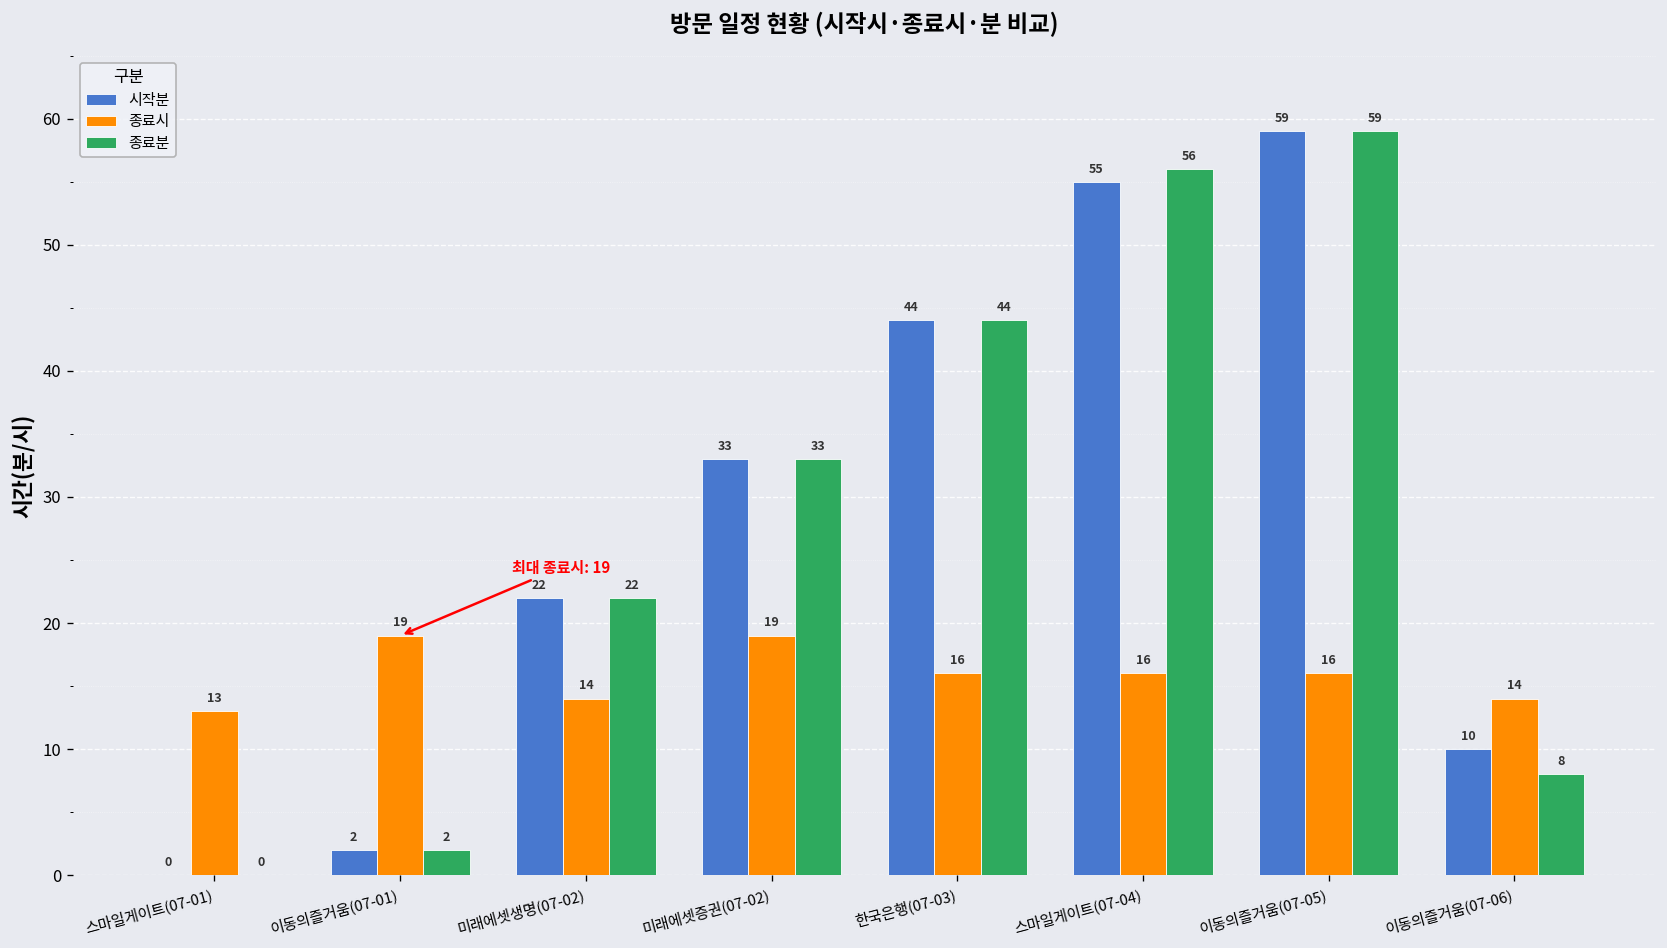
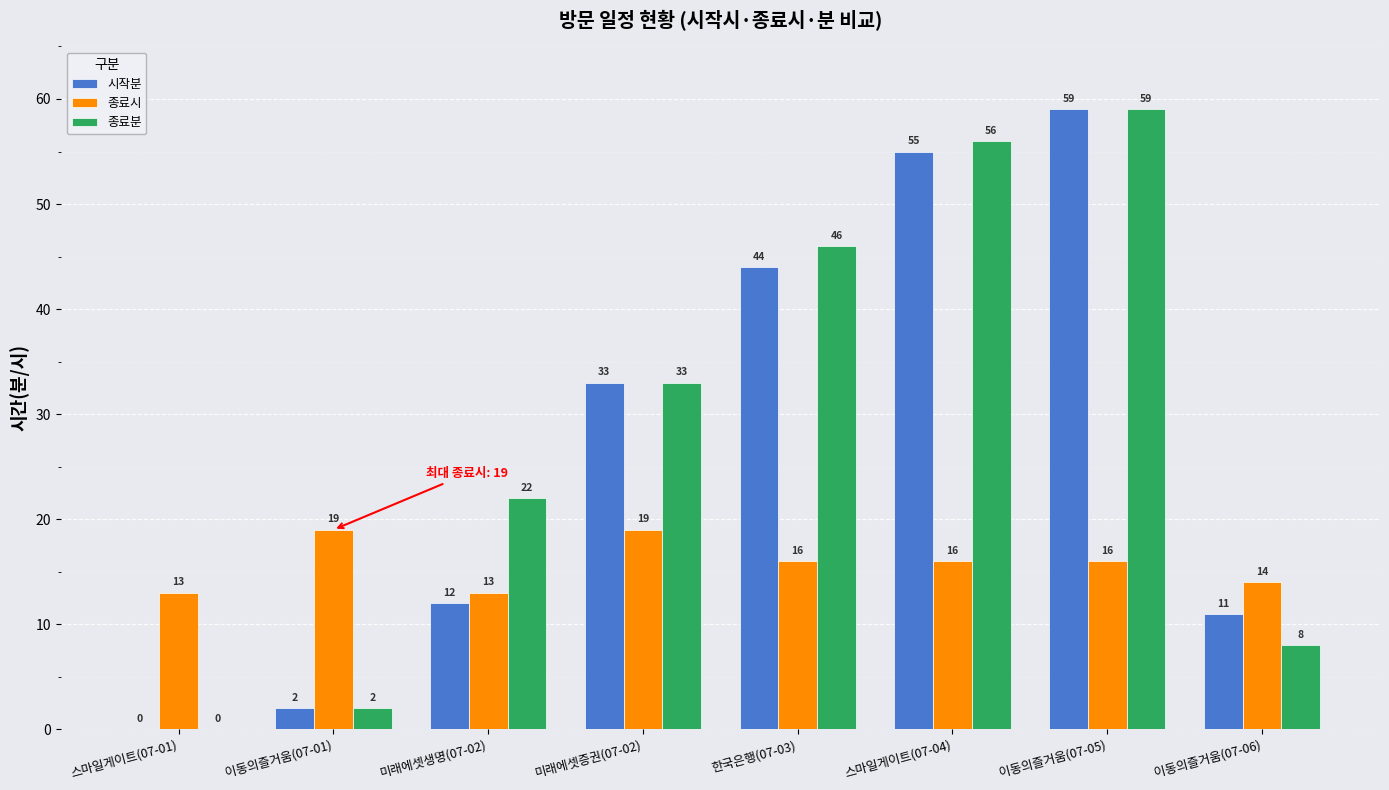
  {
    "시작분": {
      "스마일게이트(07-01)": 0,
      "이동의즐거움(07-01)": 2,
-     "미래에셋생명(07-02)": 22,
+     "미래에셋생명(07-02)": 12,
      "미래에셋증권(07-02)": 33,
      "한국은행(07-03)": 44,
      "스마일게이트(07-04)": 55,
      "이동의즐거움(07-05)": 59,
-     "이동의즐거움(07-06)": 10
+     "이동의즐거움(07-06)": 11
    },
    "종료시": {
      "스마일게이트(07-01)": 13,
      "이동의즐거움(07-01)": 19,
-     "미래에셋생명(07-02)": 14,
+     "미래에셋생명(07-02)": 13,
      "미래에셋증권(07-02)": 19,
      "한국은행(07-03)": 16,
      "스마일게이트(07-04)": 16,
      "이동의즐거움(07-05)": 16,
      "이동의즐거움(07-06)": 14
    },
    "종료분": {
      "스마일게이트(07-01)": 0,
      "이동의즐거움(07-01)": 2,
      "미래에셋생명(07-02)": 22,
      "미래에셋증권(07-02)": 33,
-     "한국은행(07-03)": 44,
+     "한국은행(07-03)": 46,
      "스마일게이트(07-04)": 56,
      "이동의즐거움(07-05)": 59,
      "이동의즐거움(07-06)": 8
    }
  }
